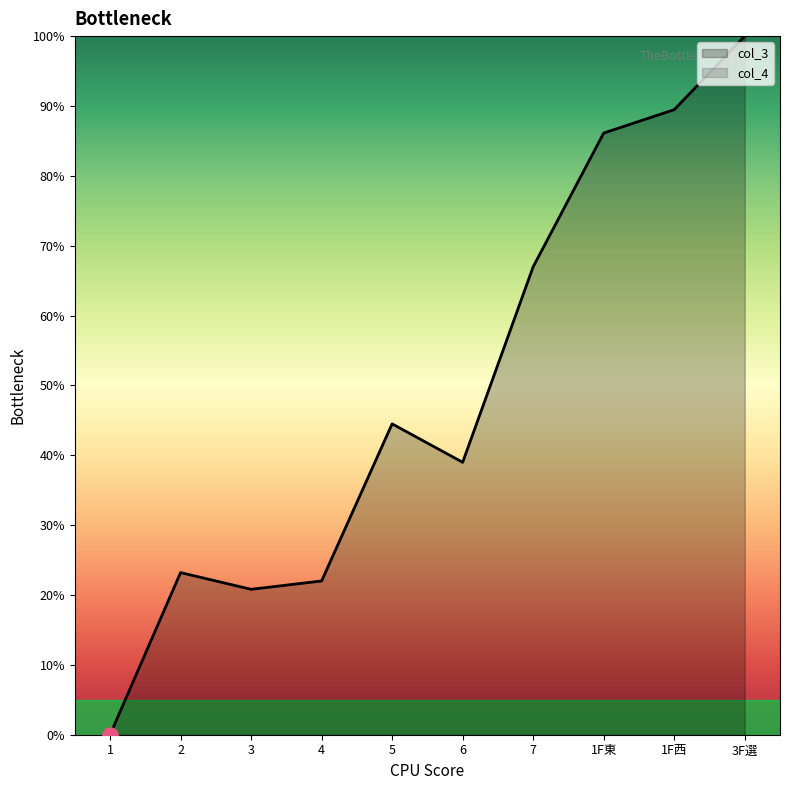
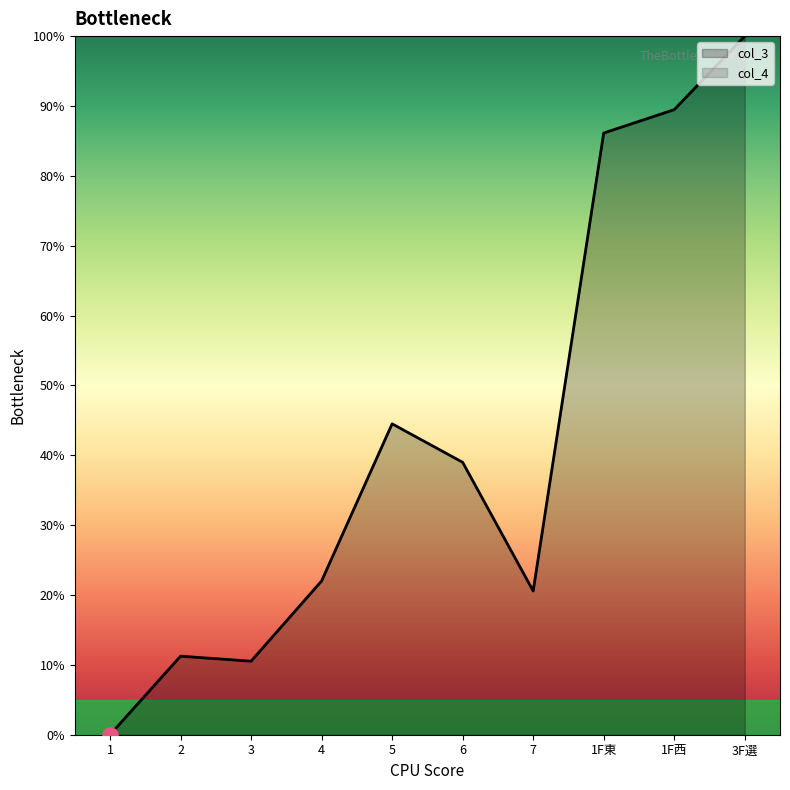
  {
    "col_3": {
-     "2": "23%",
-     "3": "21%",
+     "2": "11%",
+     "3": "11%",
      "4": "22%",
      "5": "44%",
      "6": "39%",
-     "7": "67%",
+     "7": "21%",
      "1F東": "86%",
      "1F西": "89%",
      "3F選": "100%"
    }
  }
